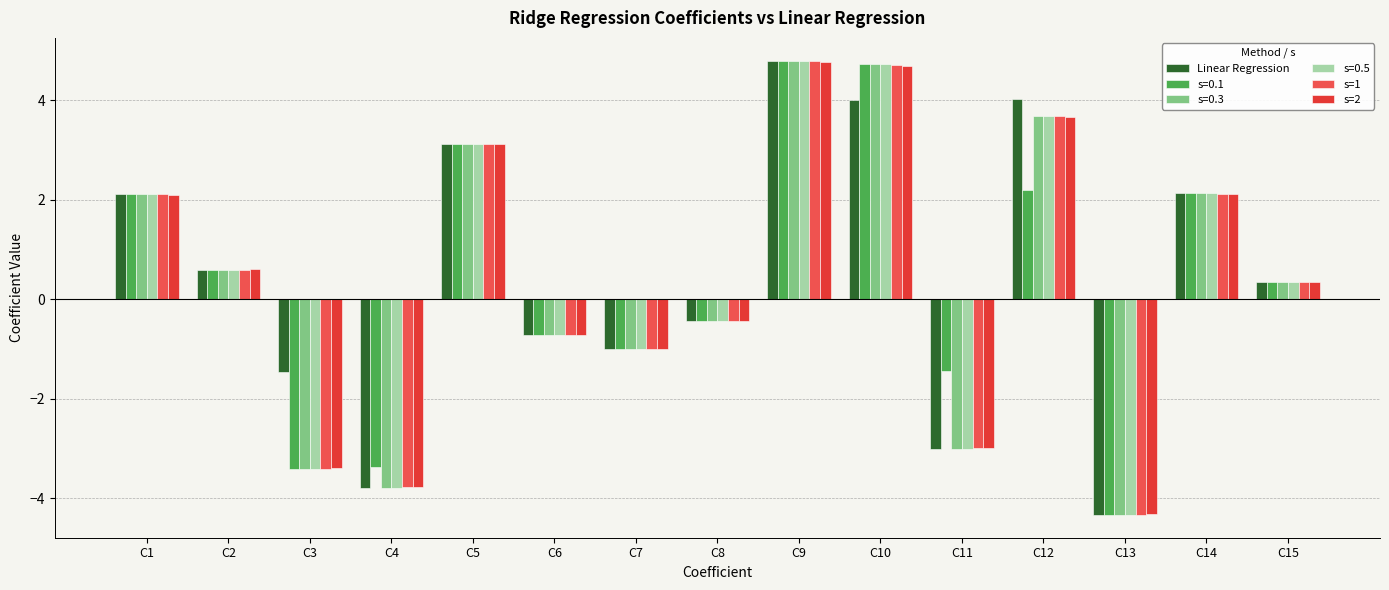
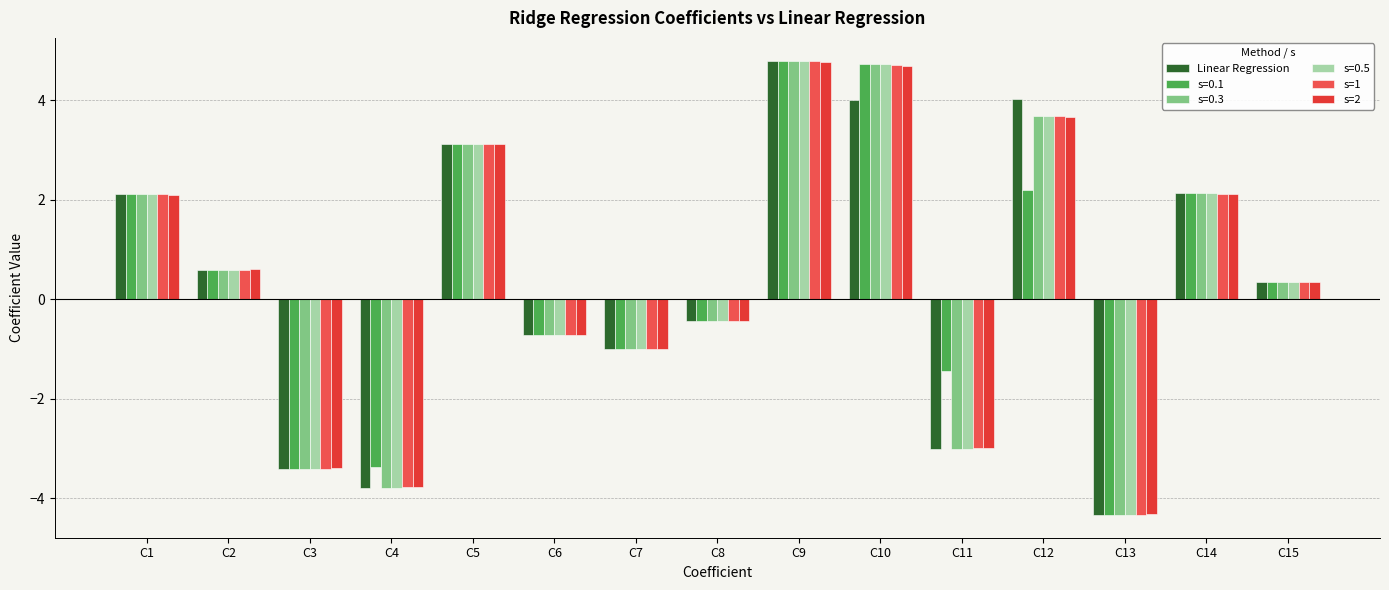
  {
    "Linear Regression": {
      "C1": 2.1,
      "C2": 0.6,
-     "C3": -1.5,
+     "C3": -3.4,
      "C4": -3.8,
      "C5": 3.1,
      "C6": -0.7,
      "C7": -1.0,
      "C8": -0.4,
      "C9": 4.8,
      "C10": 4.0,
      "C11": -3.0,
      "C12": 4.0,
      "C13": -4.3,
      "C14": 2.1,
      "C15": 0.3
    },
    "s=0.1": {
      "C1": 2.1,
      "C2": 0.6,
      "C3": -3.4,
      "C4": -3.4,
      "C5": 3.1,
      "C6": -0.7,
      "C7": -1.0,
      "C8": -0.4,
      "C9": 4.8,
      "C10": 4.7,
      "C11": -1.4,
      "C12": 2.2,
      "C13": -4.3,
      "C14": 2.1,
      "C15": 0.3
    }
  }
